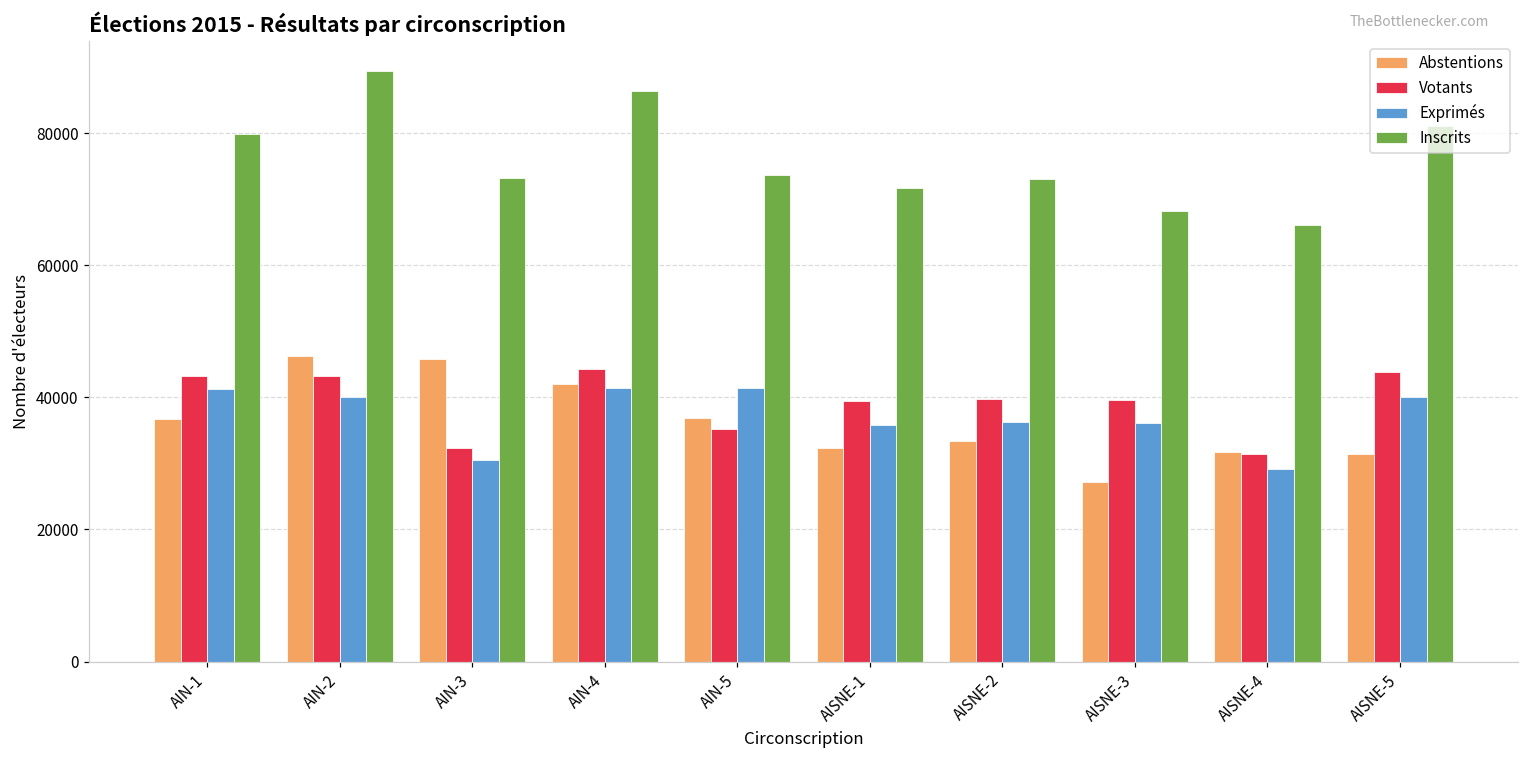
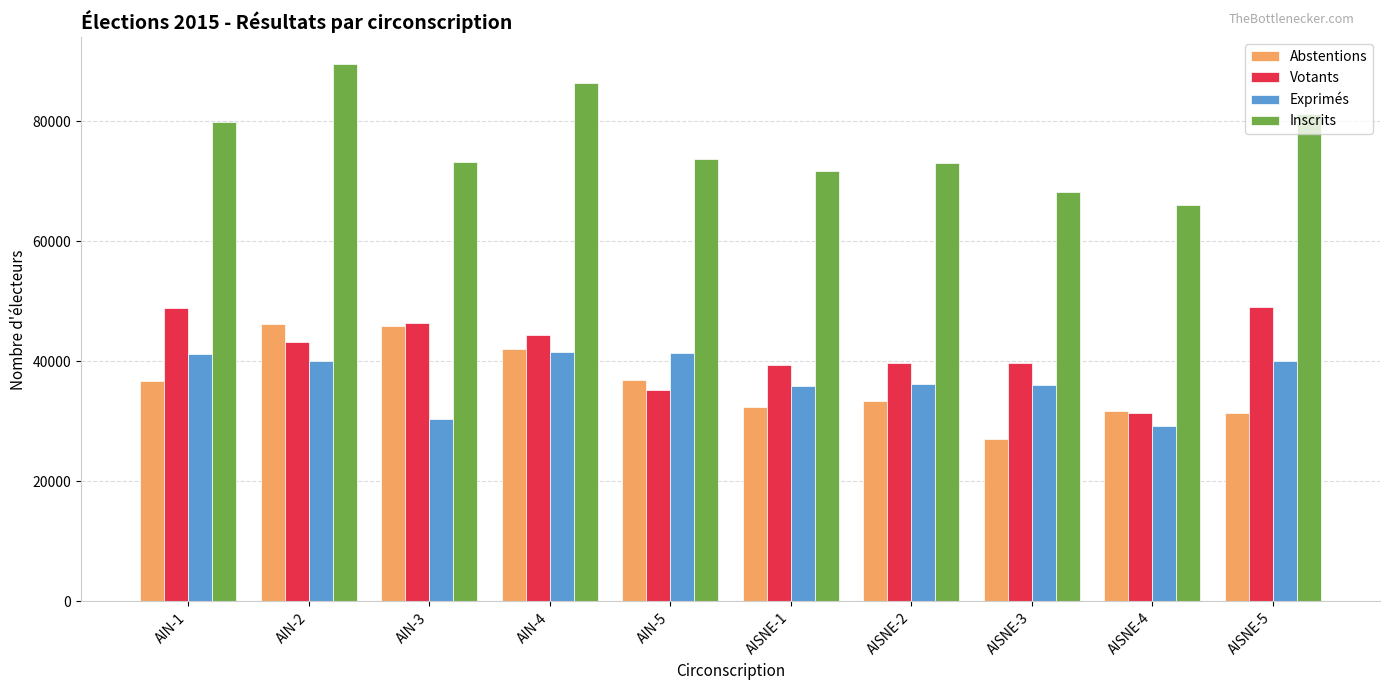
  {
    "Abstentions": {
      "AIN-1": 37000,
      "AIN-2": 46000,
      "AIN-3": 46000,
      "AIN-4": 42000,
      "AIN-5": 37000,
      "AISNE-1": 32000,
      "AISNE-2": 33000,
      "AISNE-3": 27000,
      "AISNE-4": 32000,
      "AISNE-5": 31000
    },
    "Votants": {
-     "AIN-1": 43000,
+     "AIN-1": 49000,
      "AIN-2": 43000,
-     "AIN-3": 32000,
+     "AIN-3": 46000,
      "AIN-4": 44000,
      "AIN-5": 35000,
      "AISNE-1": 39000,
      "AISNE-2": 40000,
      "AISNE-3": 40000,
      "AISNE-4": 31000,
-     "AISNE-5": 44000
+     "AISNE-5": 49000
    },
    "Exprimés": {
      "AIN-1": 41000,
      "AIN-2": 40000,
      "AIN-3": 30000,
      "AIN-4": 41000,
      "AIN-5": 41000,
      "AISNE-1": 36000,
      "AISNE-2": 36000,
      "AISNE-3": 36000,
      "AISNE-4": 29000,
      "AISNE-5": 40000
    },
    "Inscrits": {
      "AIN-1": 80000,
      "AIN-2": 89000,
      "AIN-3": 73000,
      "AIN-4": 86000,
      "AIN-5": 74000,
      "AISNE-1": 72000,
      "AISNE-2": 73000,
      "AISNE-3": 68000,
      "AISNE-4": 66000
    }
  }
